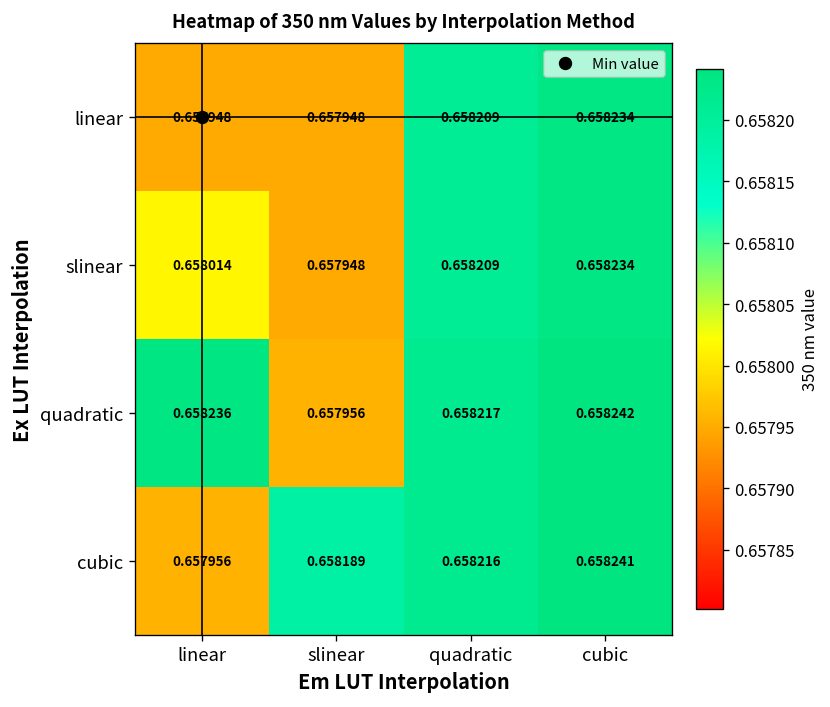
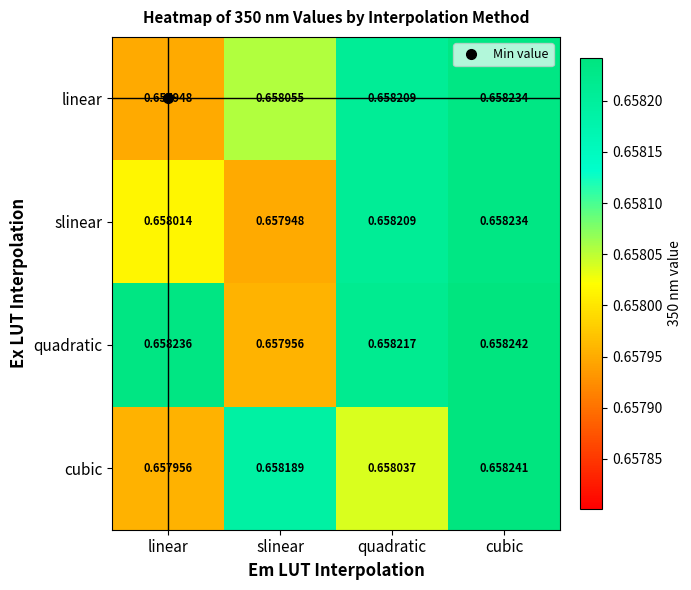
  {
    "linear": {
-     "slinear": 0.657948,
+     "slinear": 0.658055,
      "quadratic": 0.658209,
      "cubic": 0.658234
    },
    "slinear": {
      "linear": 0.658014,
      "slinear": 0.657948,
      "quadratic": 0.658209,
      "cubic": 0.658234
    },
    "quadratic": {
      "linear": 0.658236,
      "slinear": 0.657956,
      "quadratic": 0.658217,
      "cubic": 0.658242
    },
    "cubic": {
      "linear": 0.657956,
      "slinear": 0.658189,
-     "quadratic": 0.658216,
+     "quadratic": 0.658037,
      "cubic": 0.658241
    }
  }
